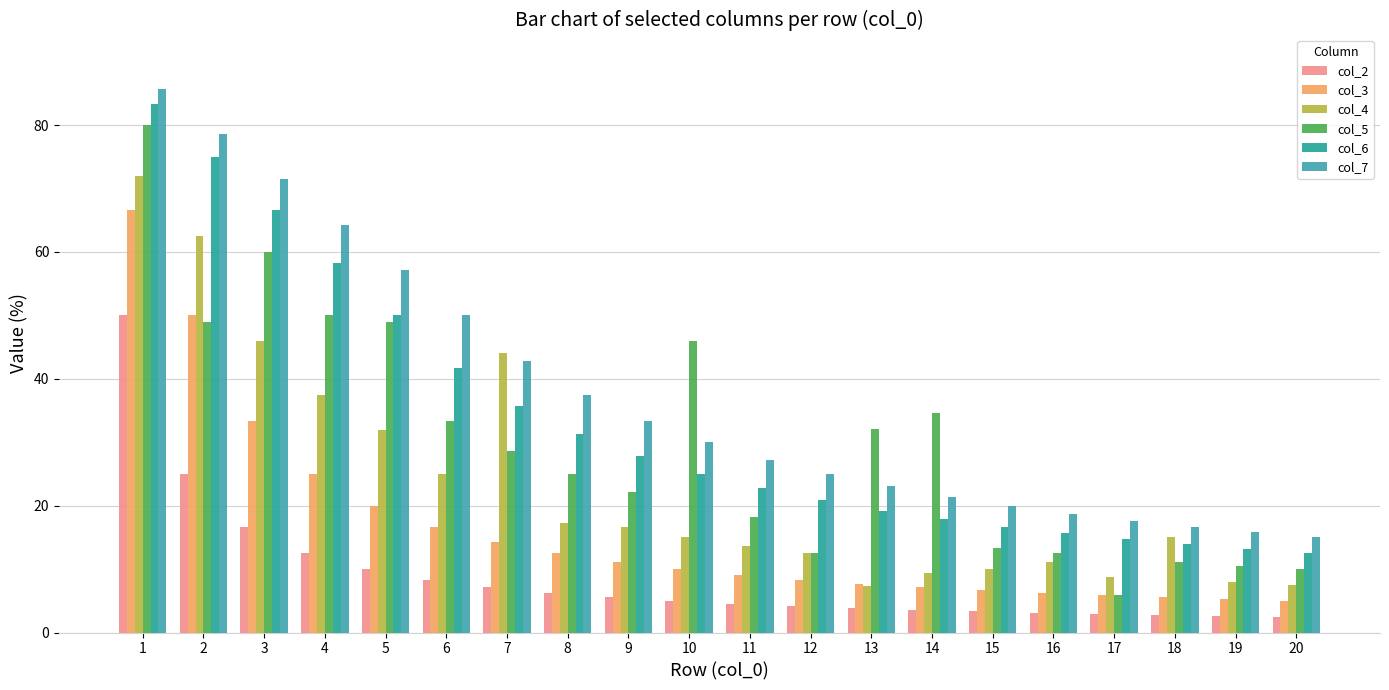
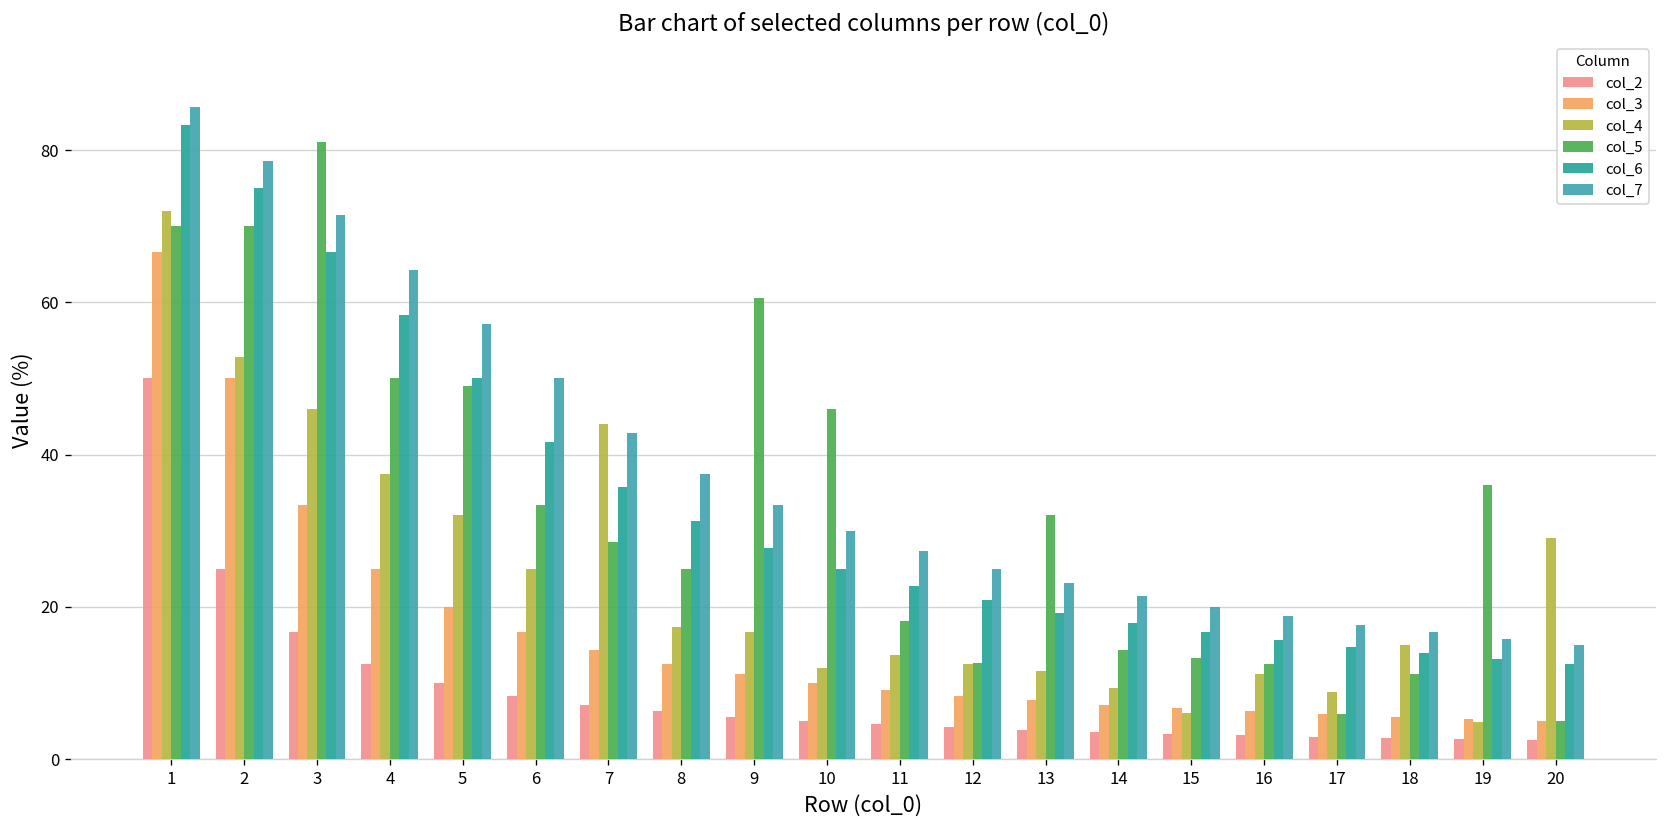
  {
    "col_4": {
      "1": 72,
-     "2": 63,
+     "2": 53,
      "3": 46,
      "4": 38,
      "5": 32,
      "6": 25,
      "7": 44,
      "8": 17,
      "9": 17,
-     "10": 15,
+     "10": 12,
      "11": 14,
      "12": 13,
-     "13": 7,
+     "13": 12,
      "14": 9,
-     "15": 10,
+     "15": 6,
      "16": 11,
      "17": 9,
      "18": 15,
-     "19": 8,
-     "20": 8
+     "19": 5,
+     "20": 29
    },
    "col_5": {
-     "1": 80,
-     "2": 49,
-     "3": 60,
+     "1": 70,
+     "2": 70,
+     "3": 81,
      "4": 50,
      "5": 49,
      "6": 33,
      "7": 29,
      "8": 25,
-     "9": 22,
+     "9": 61,
      "10": 46,
      "11": 18,
      "12": 13,
      "13": 32,
-     "14": 35,
+     "14": 14,
      "15": 13,
      "16": 13,
      "17": 6,
      "18": 11,
-     "19": 11,
-     "20": 10
+     "19": 36,
+     "20": 5
    }
  }
